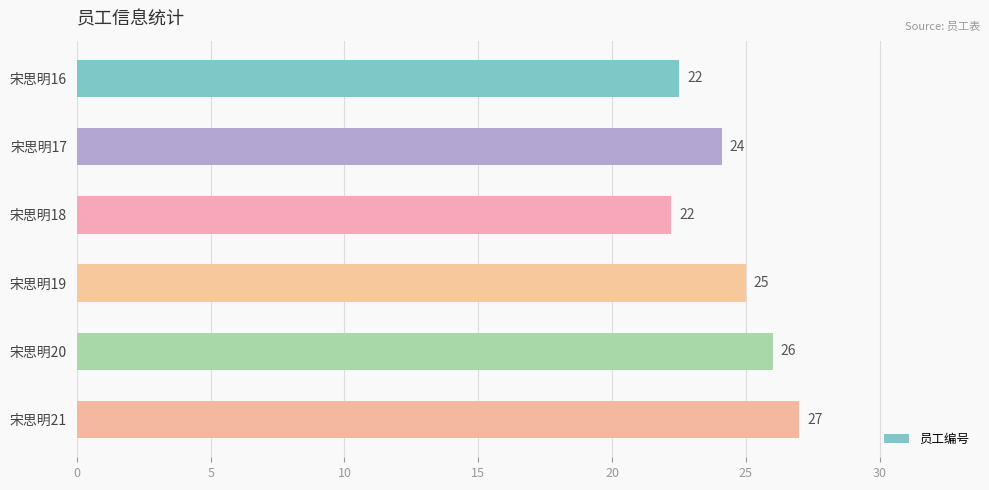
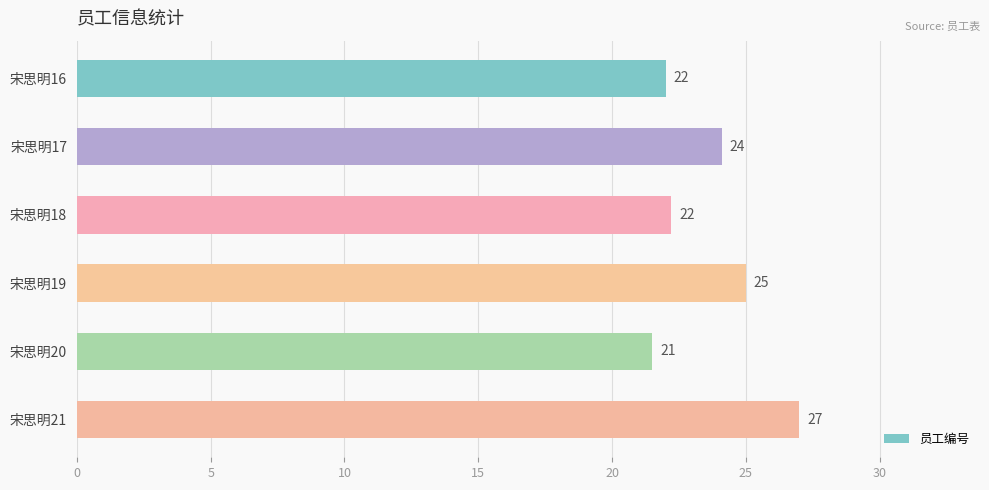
  {
-   "宋思明16": 22.5,
+   "宋思明16": 22.0,
    "宋思明17": 24,
    "宋思明18": 22,
    "宋思明19": 25,
-   "宋思明20": 26,
+   "宋思明20": 21,
    "宋思明21": 27
  }
